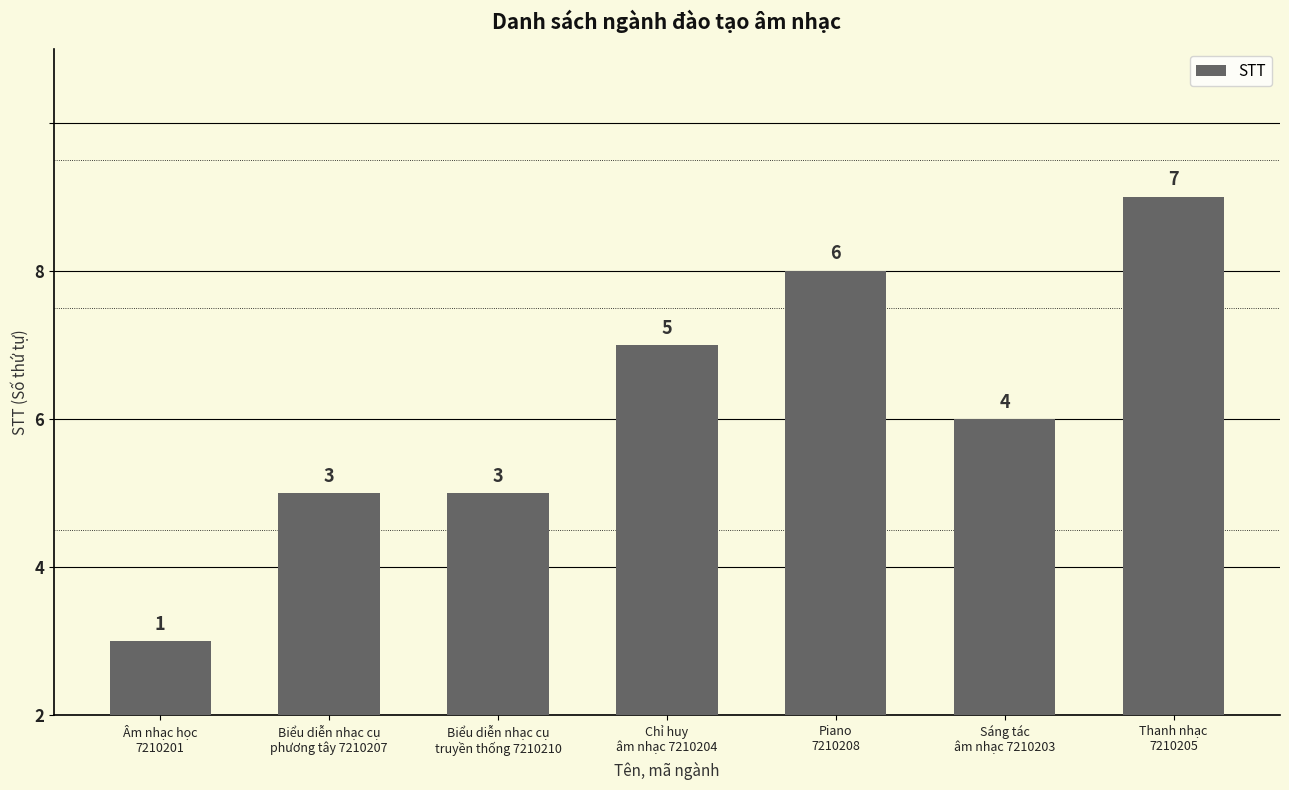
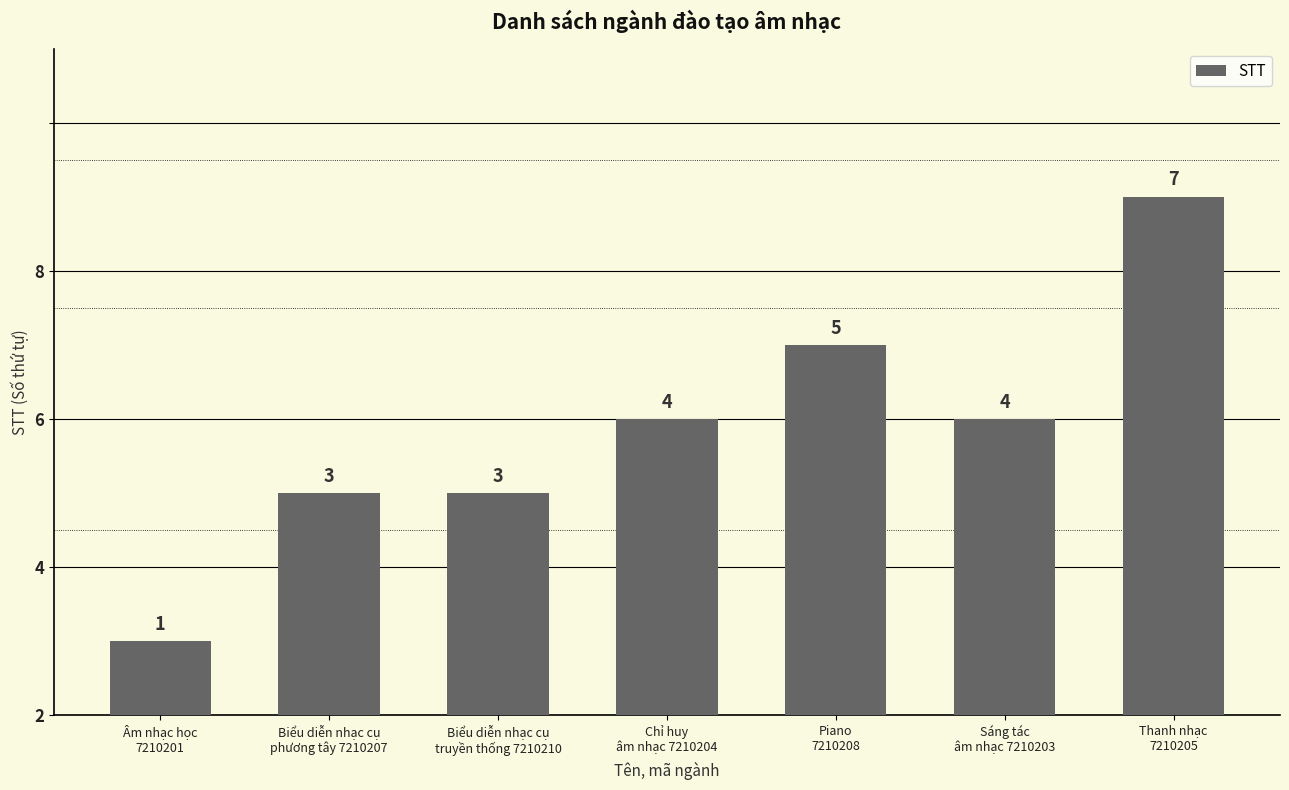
  {
    "Âm nhạc học 7210201": 1,
    "Biểu diễn nhạc cụ phương tây 7210207": 3,
    "Biểu diễn nhạc cụ truyền thống 7210210": 3,
-   "Chỉ huy âm nhạc 7210204": 5,
-   "Piano 7210208": 6,
+   "Chỉ huy âm nhạc 7210204": 4,
+   "Piano 7210208": 5,
    "Sáng tác âm nhạc 7210203": 4,
    "Thanh nhạc 7210205": 7
  }
